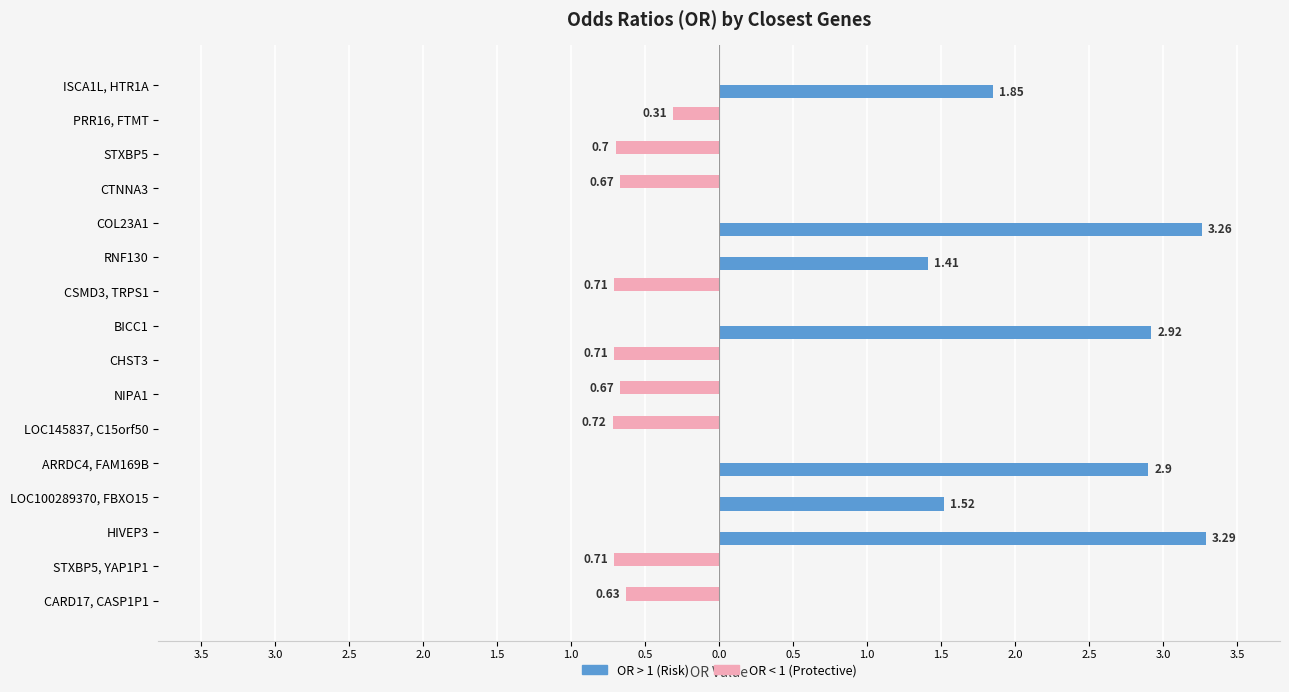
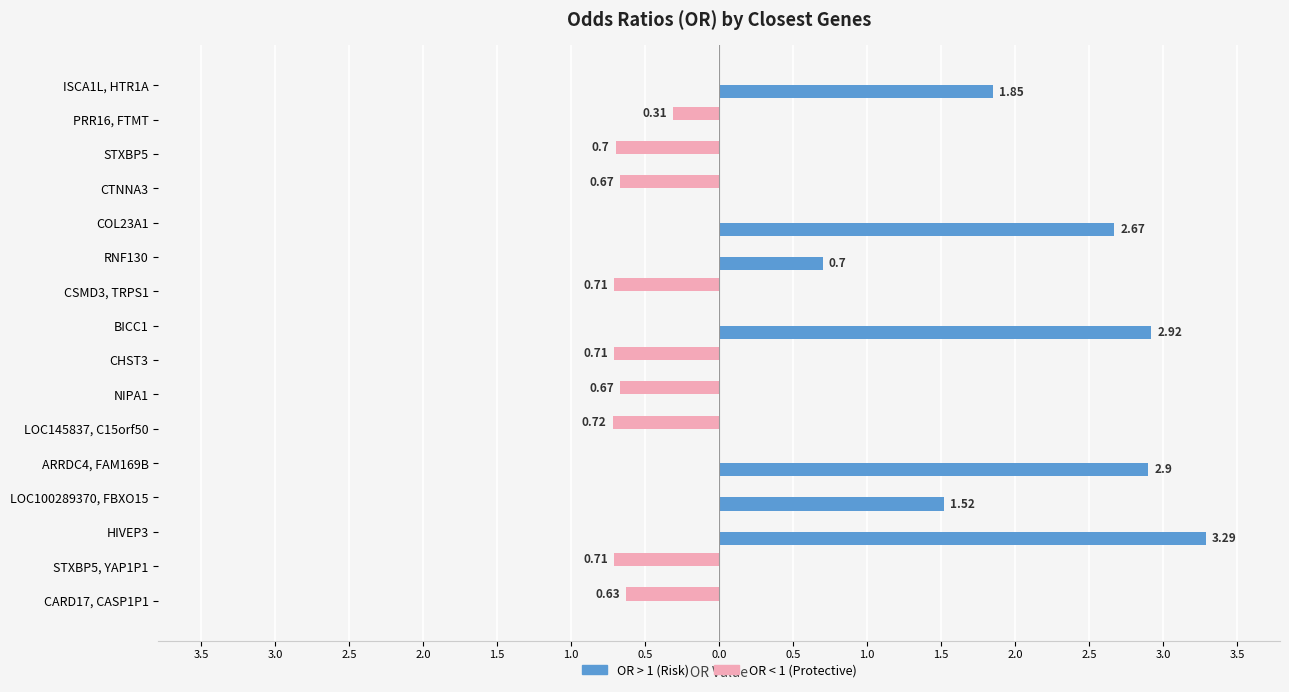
  {
    "OR > 1 (Risk)": {
      "ISCA1L, HTR1A": 1.85,
-     "COL23A1": 3.26,
-     "RNF130": 1.41,
+     "COL23A1": 2.67,
+     "RNF130": 0.7,
      "BICC1": 2.92,
      "ARRDC4, FAM169B": 2.9,
      "LOC100289370, FBXO15": 1.52,
      "HIVEP3": 3.29
    }
  }
